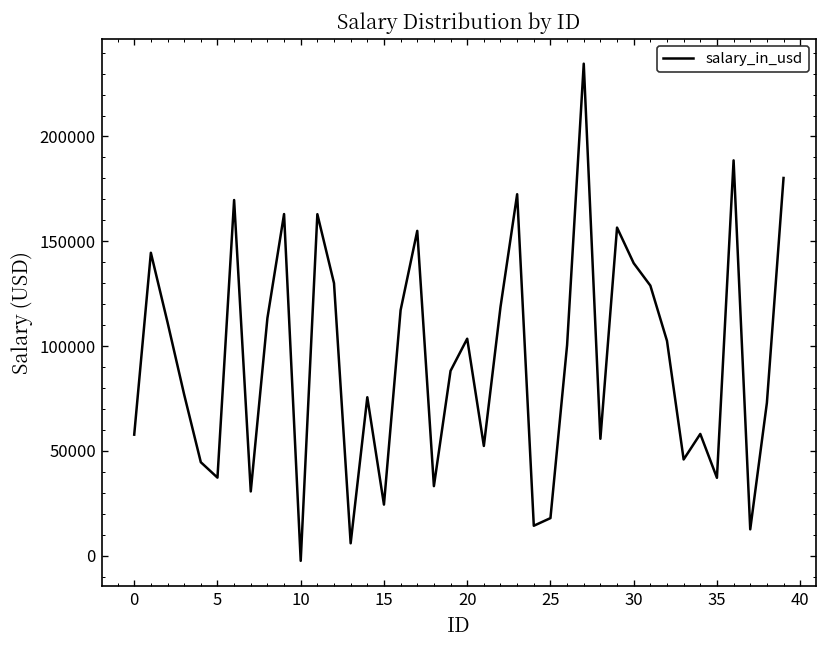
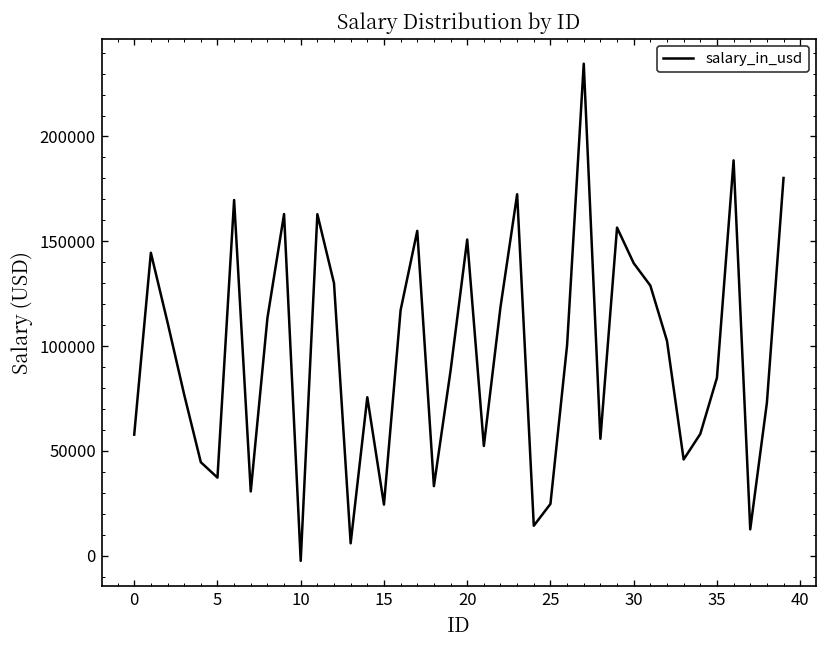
  {
    "0": 58000,
    "5": 37000,
    "10": -3000,
    "15": 24000,
-   "20": 104000,
-   "25": 18000,
+   "20": 151000,
+   "25": 25000,
    "30": 140000,
-   "35": 37000
+   "35": 85000
  }
